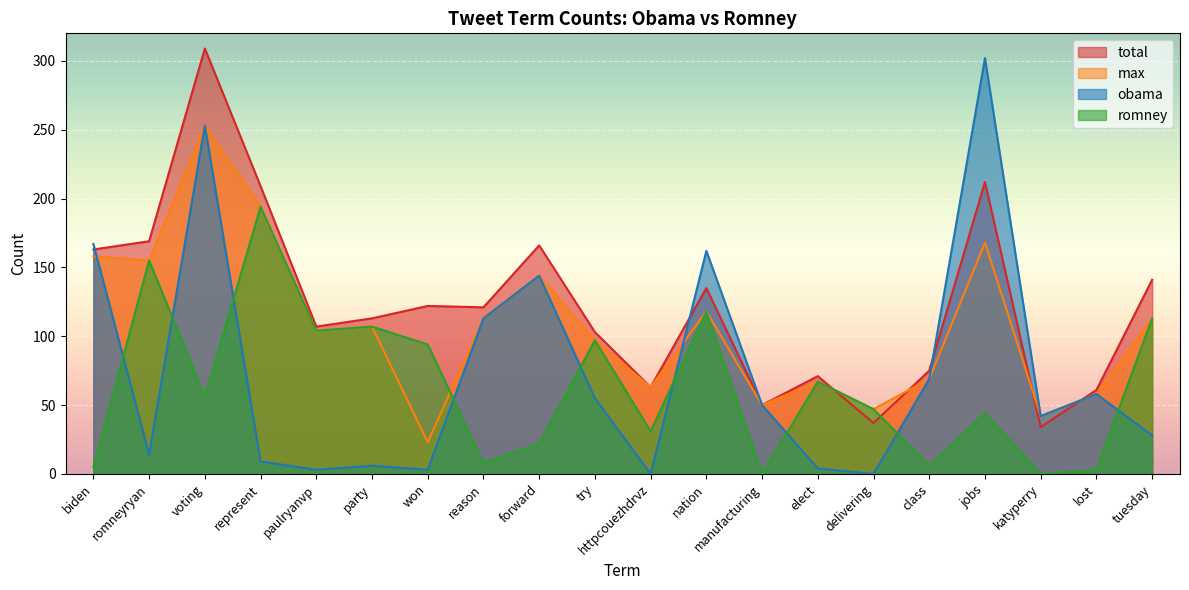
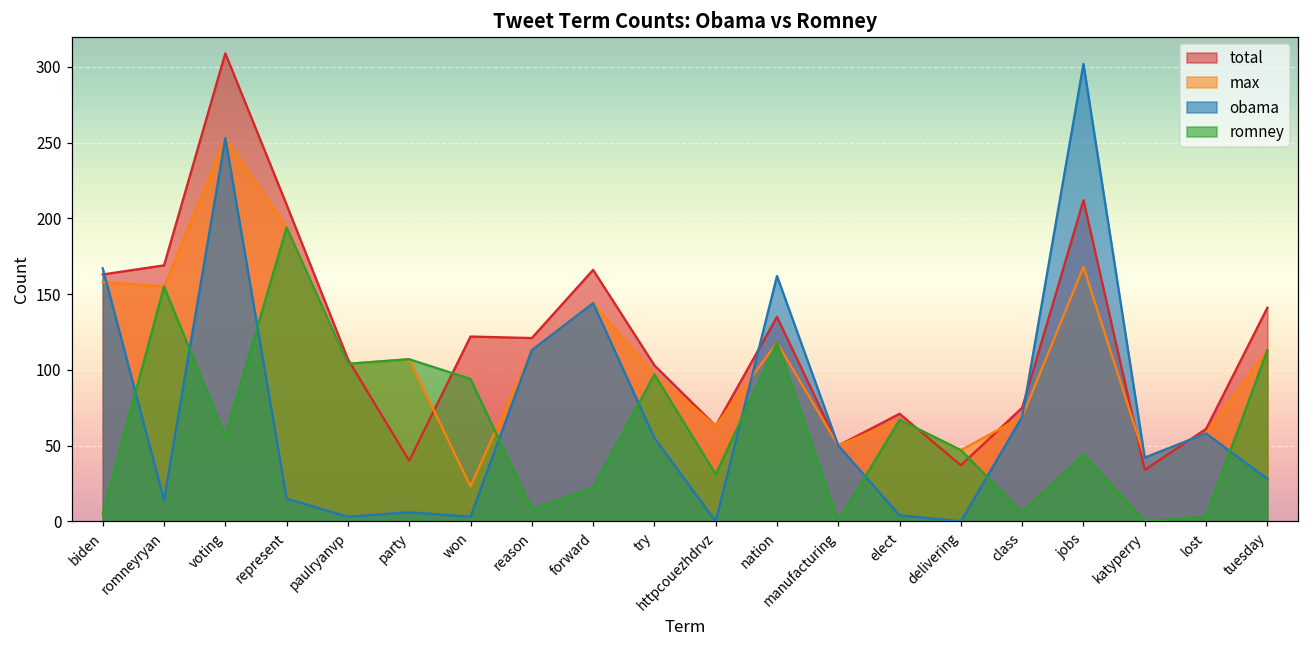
  {
    "total": {
      "biden": 163,
      "romneyryan": 169,
      "voting": 309,
      "represent": 209,
      "paulryanvp": 107,
-     "party": 113,
+     "party": 40,
      "won": 122,
      "reason": 121,
      "forward": 166,
      "try": 103,
      "nation": 135,
      "elect": 71,
      "delivering": 37,
      "class": 75,
      "jobs": 212,
      "katyperry": 34,
      "lost": 61,
      "tuesday": 141
    },
    "max": {
      "biden": 158,
      "won": 23,
      "jobs": 168
    },
    "obama": {
      "biden": 167,
      "romneyryan": 14,
-     "represent": 9,
+     "represent": 15,
      "paulryanvp": 3,
      "party": 6,
      "won": 3,
      "try": 55,
      "httpcouezhdrvz": 0,
      "nation": 162,
      "elect": 4,
      "delivering": 0,
      "jobs": 302,
      "tuesday": 28
    },
    "romney": {
      "biden": 5,
      "voting": 56,
      "won": 94,
      "reason": 8,
      "forward": 22,
      "httpcouezhdrvz": 31,
      "manufacturing": 0,
      "class": 6,
      "jobs": 44,
      "katyperry": 0,
      "lost": 3
    }
  }
